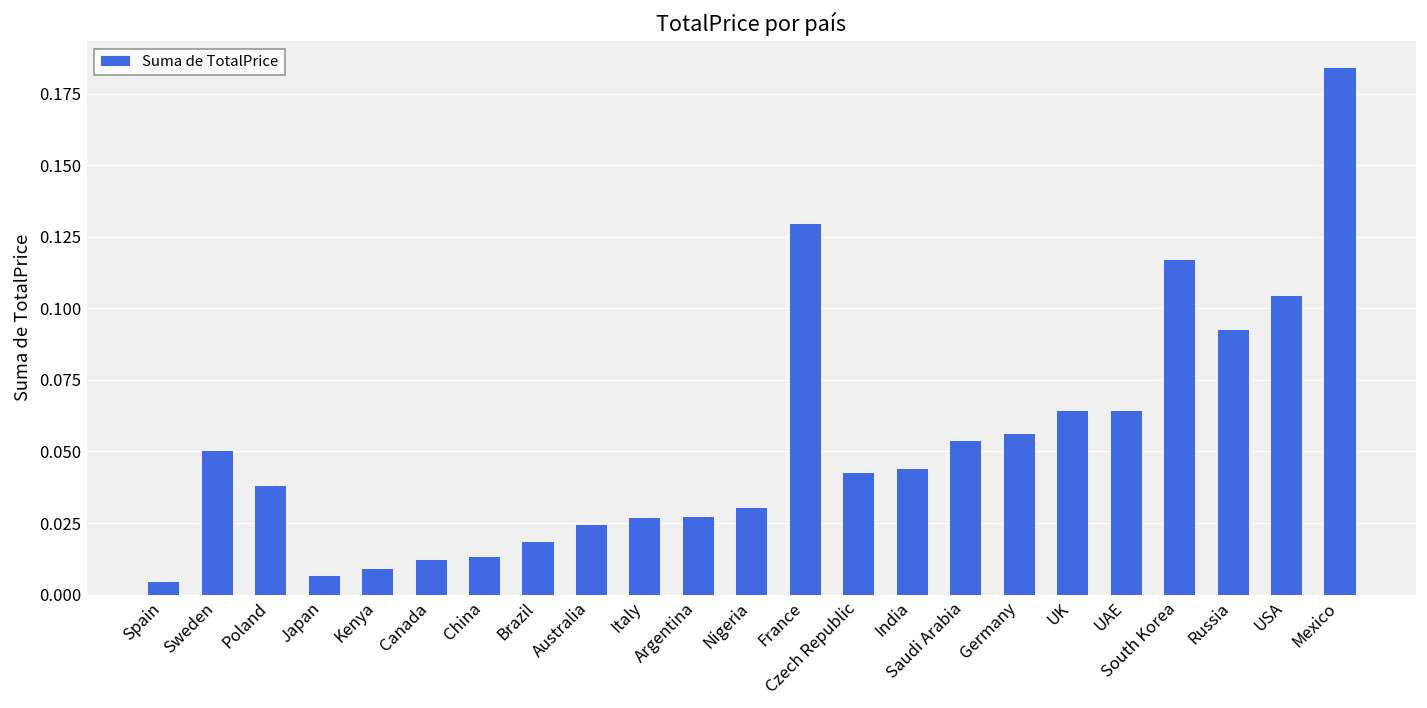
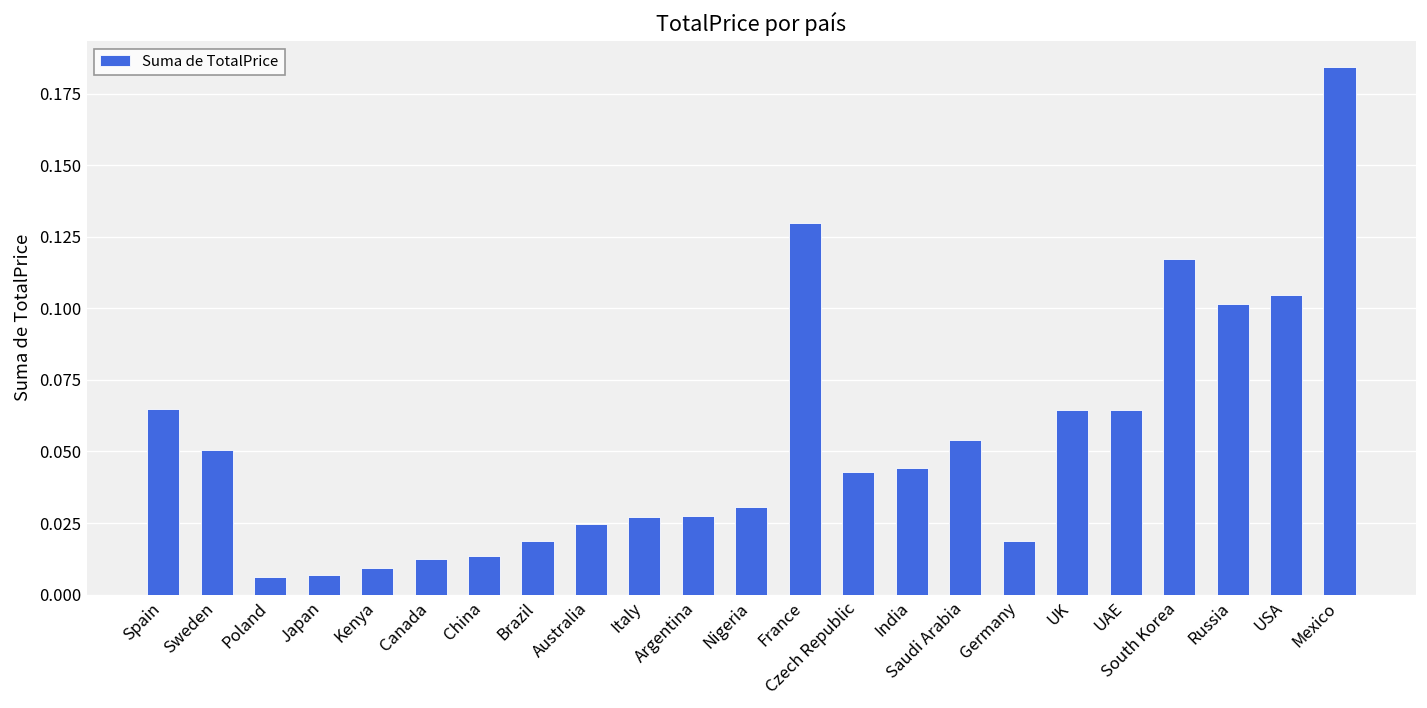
  {
-   "Spain": 0.005,
+   "Spain": 0.065,
    "Sweden": 0.050,
-   "Poland": 0.038,
+   "Poland": 0.006,
    "Japan": 0.007,
    "Kenya": 0.009,
    "Canada": 0.012,
    "China": 0.014,
    "Brazil": 0.019,
    "Australia": 0.025,
    "Italy": 0.027,
    "Argentina": 0.028,
    "Nigeria": 0.031,
    "France": 0.130,
    "Czech Republic": 0.043,
    "India": 0.044,
    "Saudi Arabia": 0.054,
-   "Germany": 0.056,
+   "Germany": 0.019,
    "UK": 0.064,
    "UAE": 0.064,
    "South Korea": 0.117,
-   "Russia": 0.093,
+   "Russia": 0.101,
    "USA": 0.105,
    "Mexico": 0.184
  }
